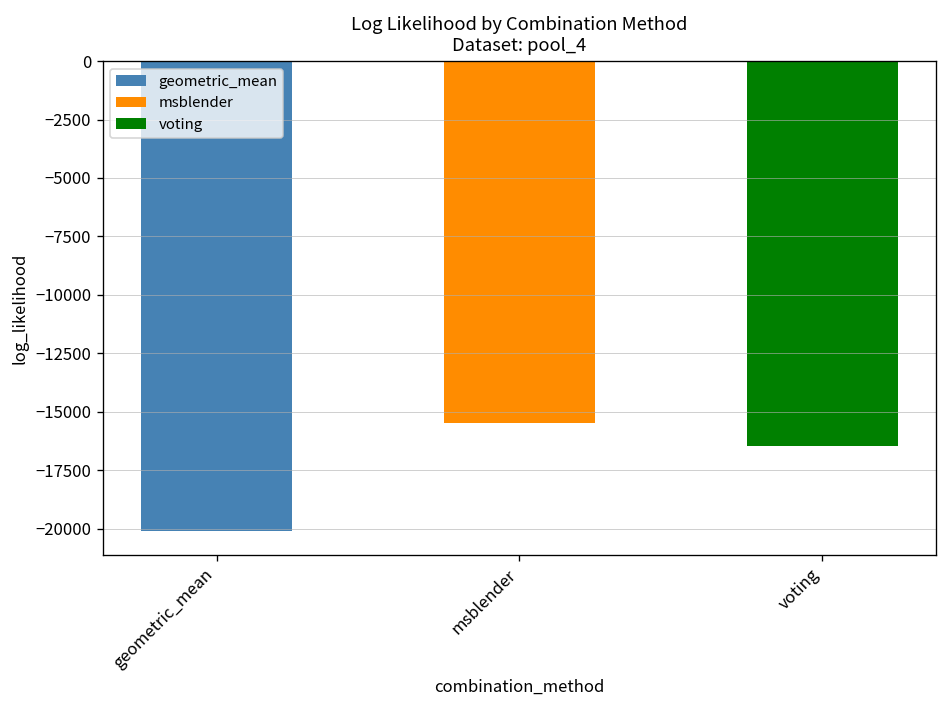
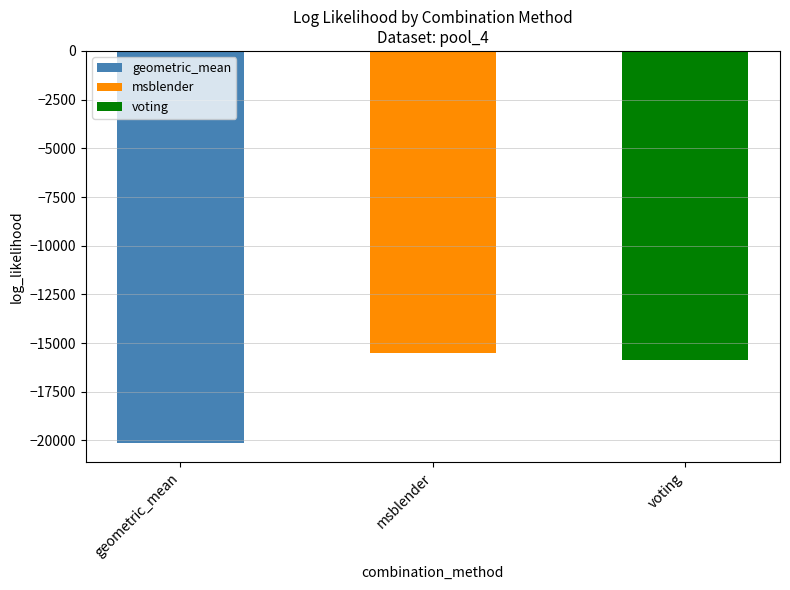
  {
    "geometric_mean": -20100,
    "msblender": -15500,
-   "voting": -16500
+   "voting": -15900
  }
